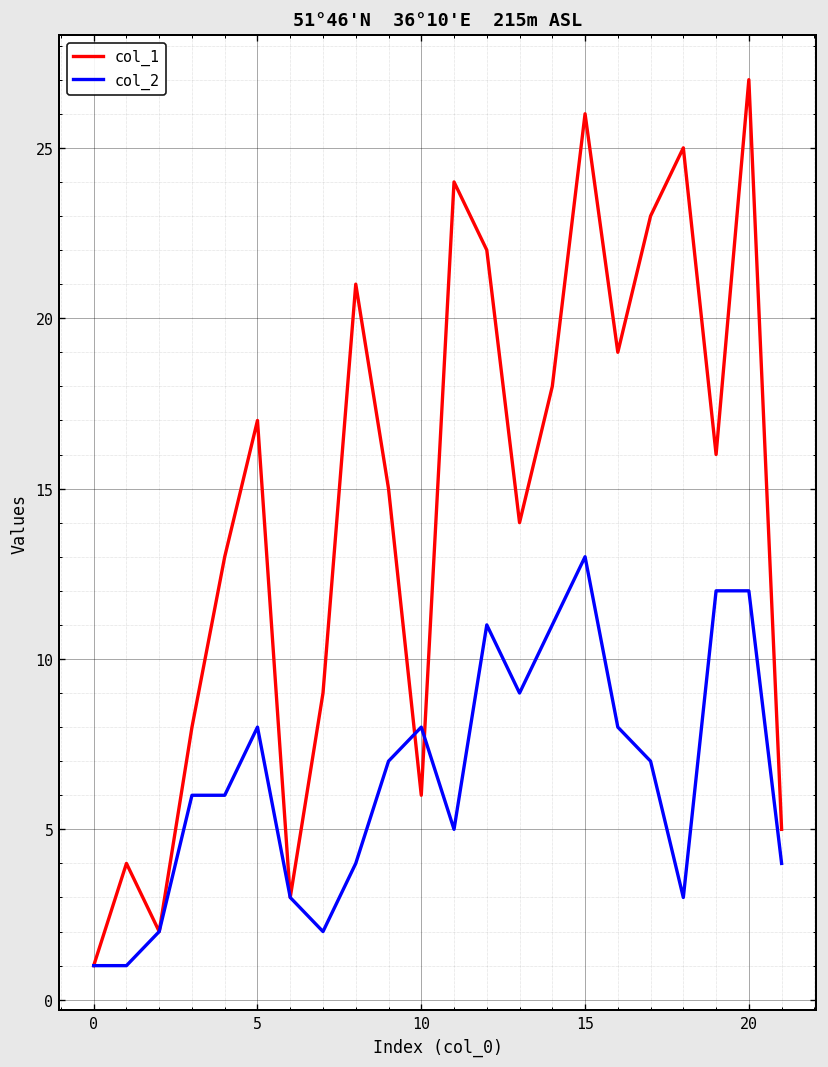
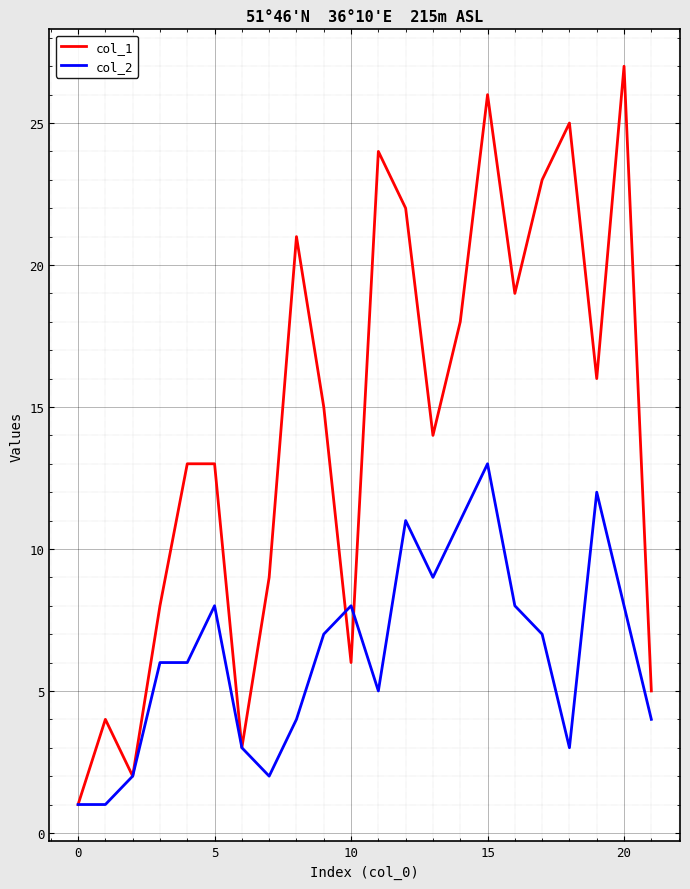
  {
    "col_1": {
-     "5": 17,
+     "5": 13,
      "10": 6,
      "15": 26,
      "20": 27
    },
    "col_2": {
      "5": 8,
      "10": 8,
      "15": 13,
-     "20": 12
+     "20": 8
    }
  }
